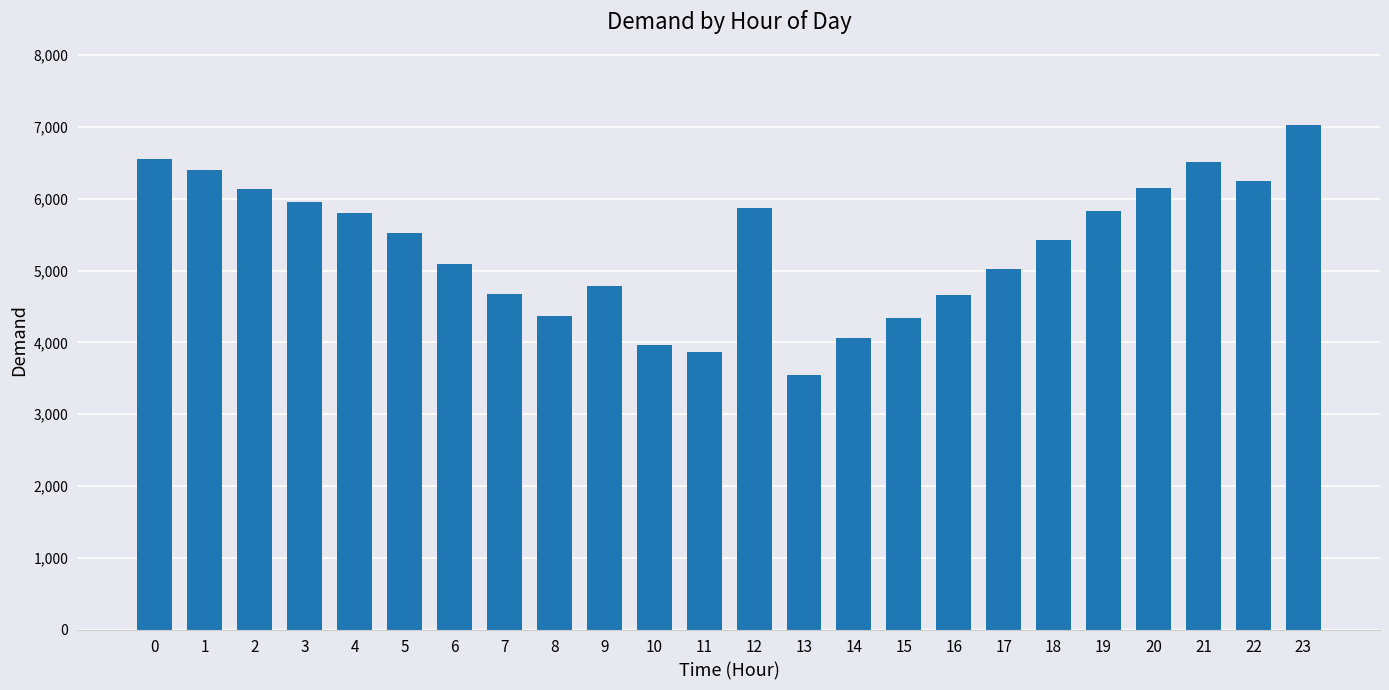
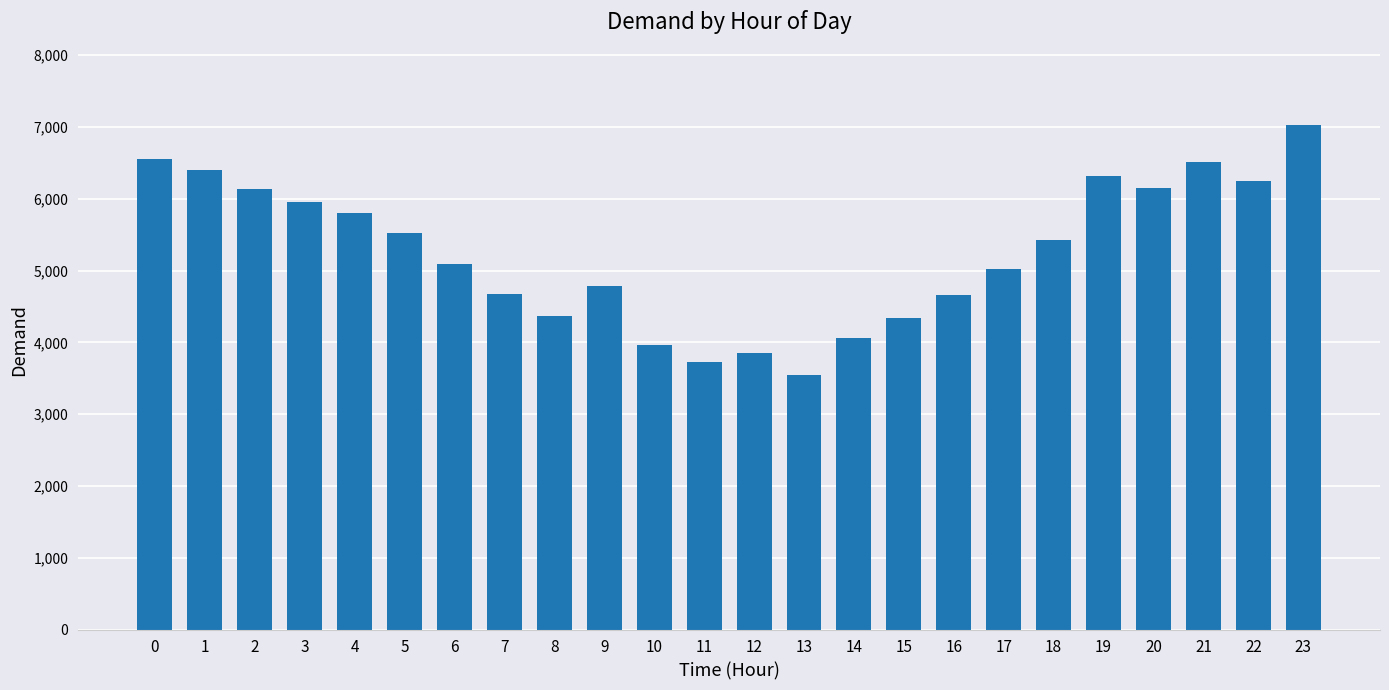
  {
    "0": "6,600",
    "1": "6,400",
    "2": "6,100",
    "3": "6,000",
    "4": "5,800",
    "5": "5,500",
    "6": "5,100",
    "7": "4,700",
    "8": "4,400",
    "9": "4,800",
    "10": "4,000",
-   "11": "3,900",
-   "12": "5,900",
+   "11": "3,700",
+   "12": "3,800",
    "13": "3,600",
    "14": "4,100",
    "15": "4,300",
    "16": "4,700",
    "17": "5,000",
    "18": "5,400",
-   "19": "5,800",
+   "19": "6,300",
    "20": "6,200",
    "21": "6,500",
    "22": "6,200",
    "23": "7,000"
  }
